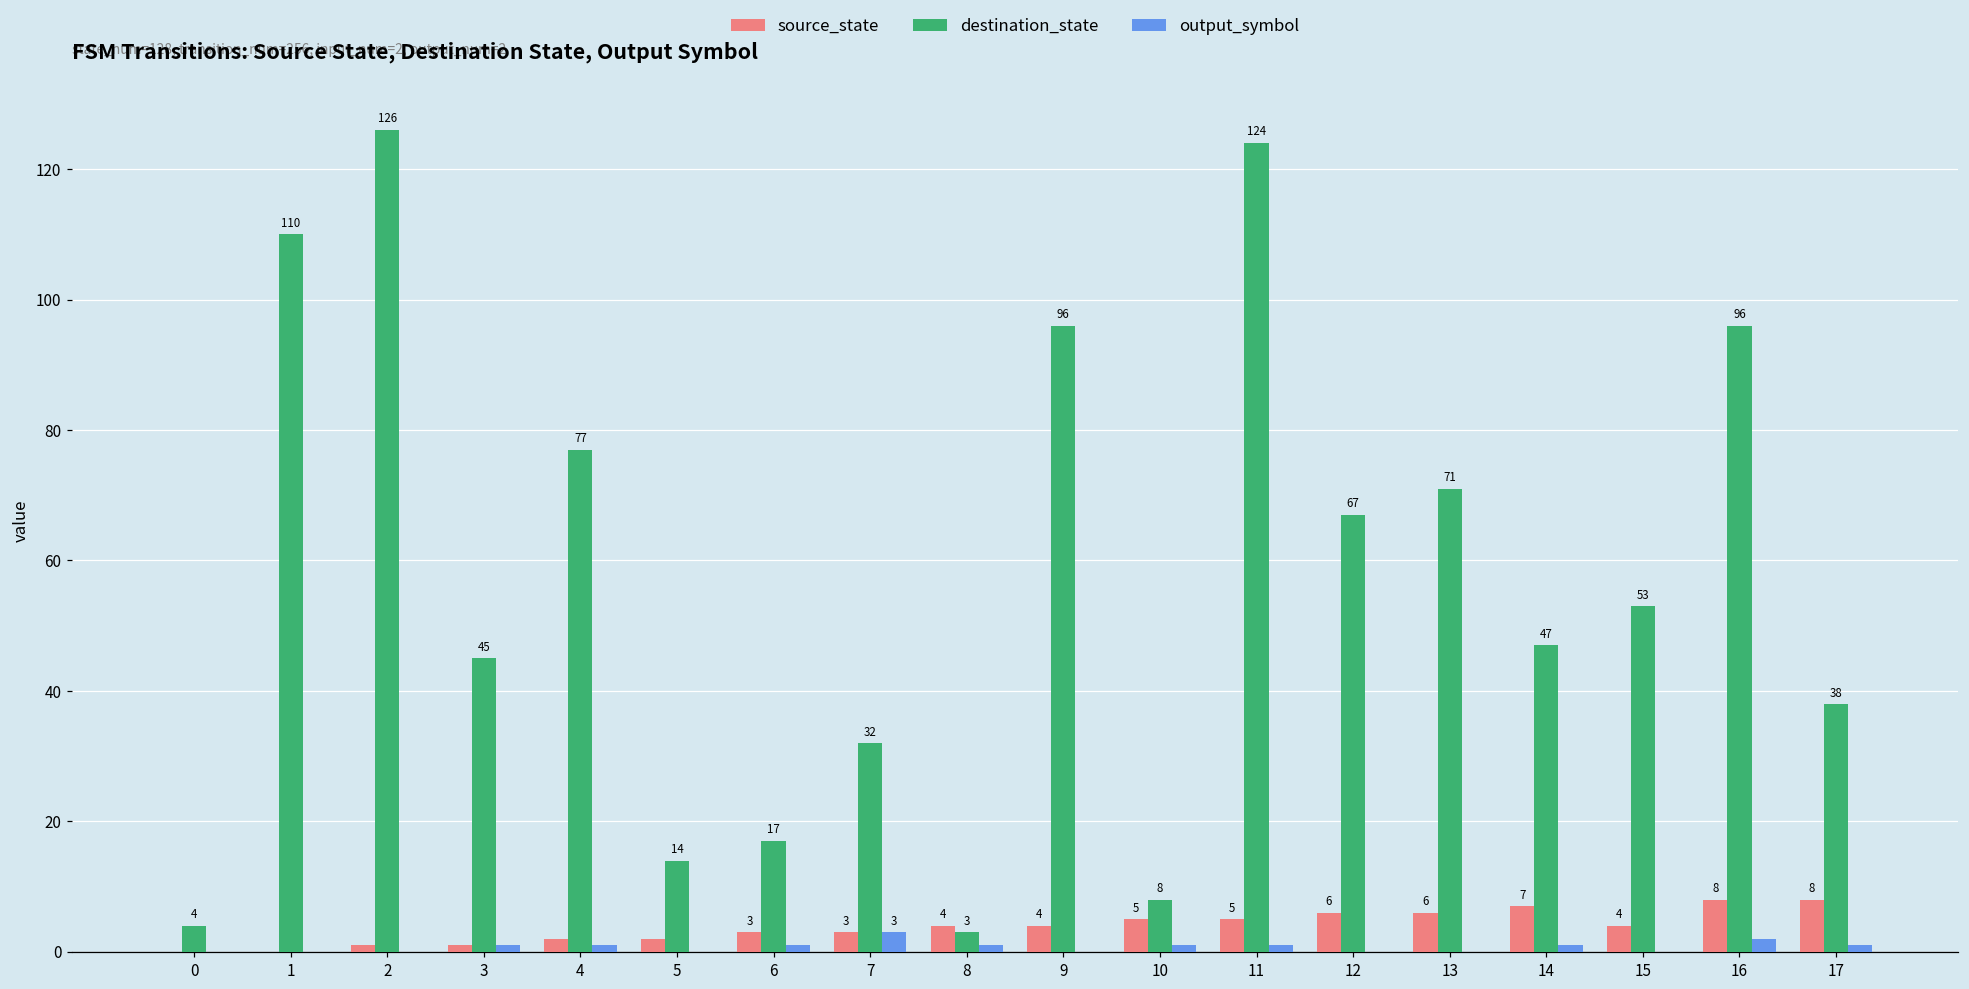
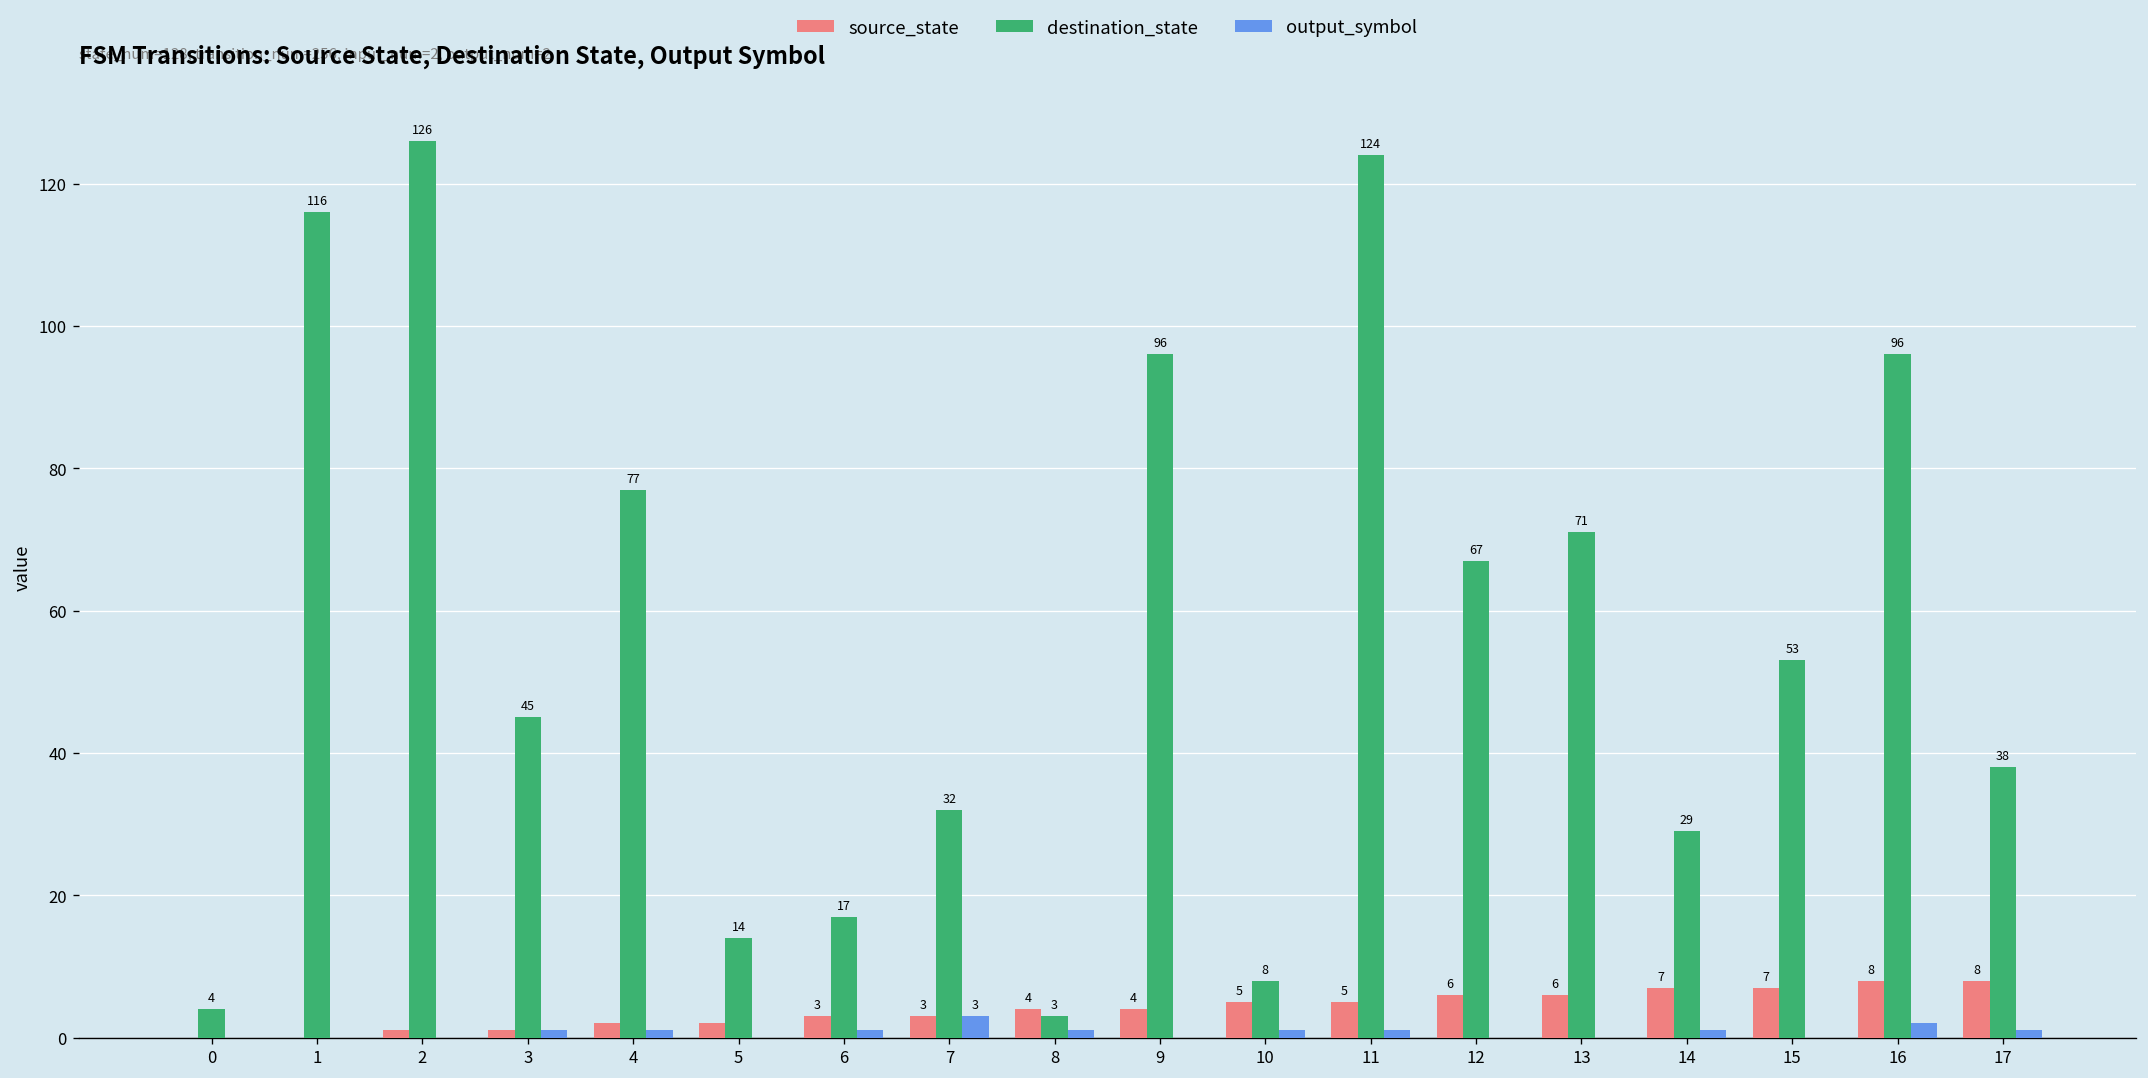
  {
    "source_state": {
      "6": 3,
      "7": 3,
      "8": 4,
      "9": 4,
      "10": 5,
      "11": 5,
      "12": 6,
      "13": 6,
      "14": 7,
-     "15": 4,
+     "15": 7,
      "16": 8,
      "17": 8
    },
    "destination_state": {
      "0": 4,
-     "1": 110,
+     "1": 116,
      "2": 126,
      "3": 45,
      "4": 77,
      "5": 14,
      "6": 17,
      "7": 32,
      "8": 3,
      "9": 96,
      "10": 8,
      "11": 124,
      "12": 67,
      "13": 71,
-     "14": 47,
+     "14": 29,
      "15": 53,
      "16": 96,
      "17": 38
    },
    "output_symbol": {
      "7": 3
    }
  }
